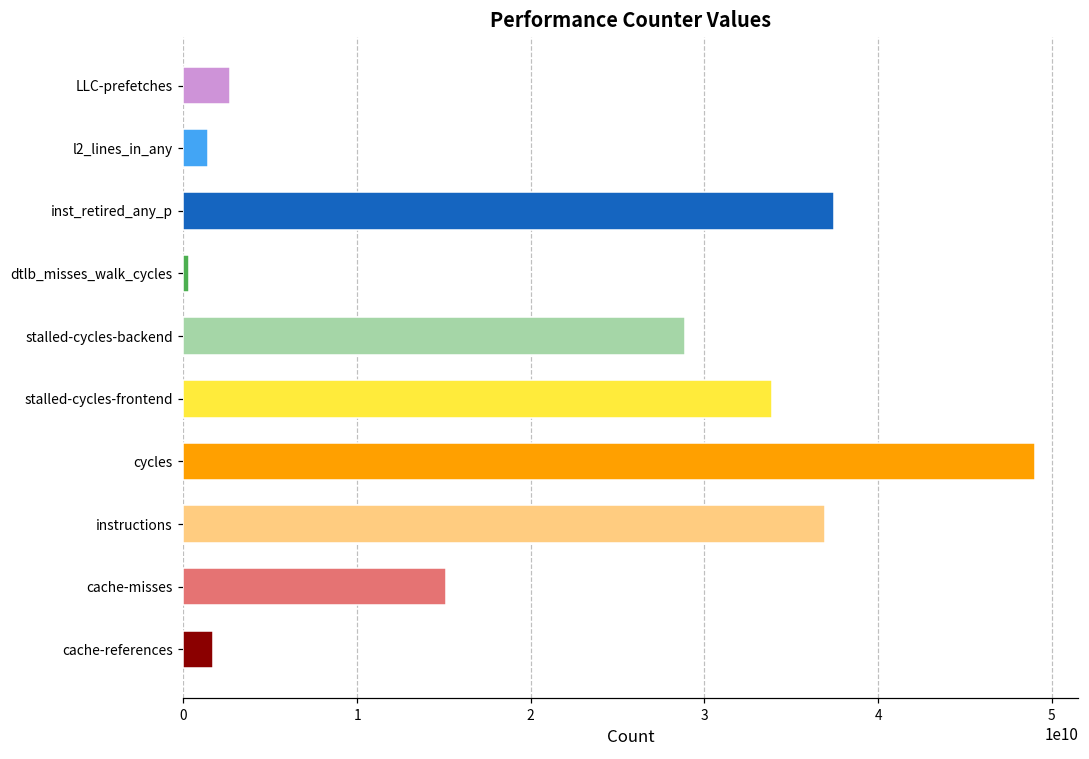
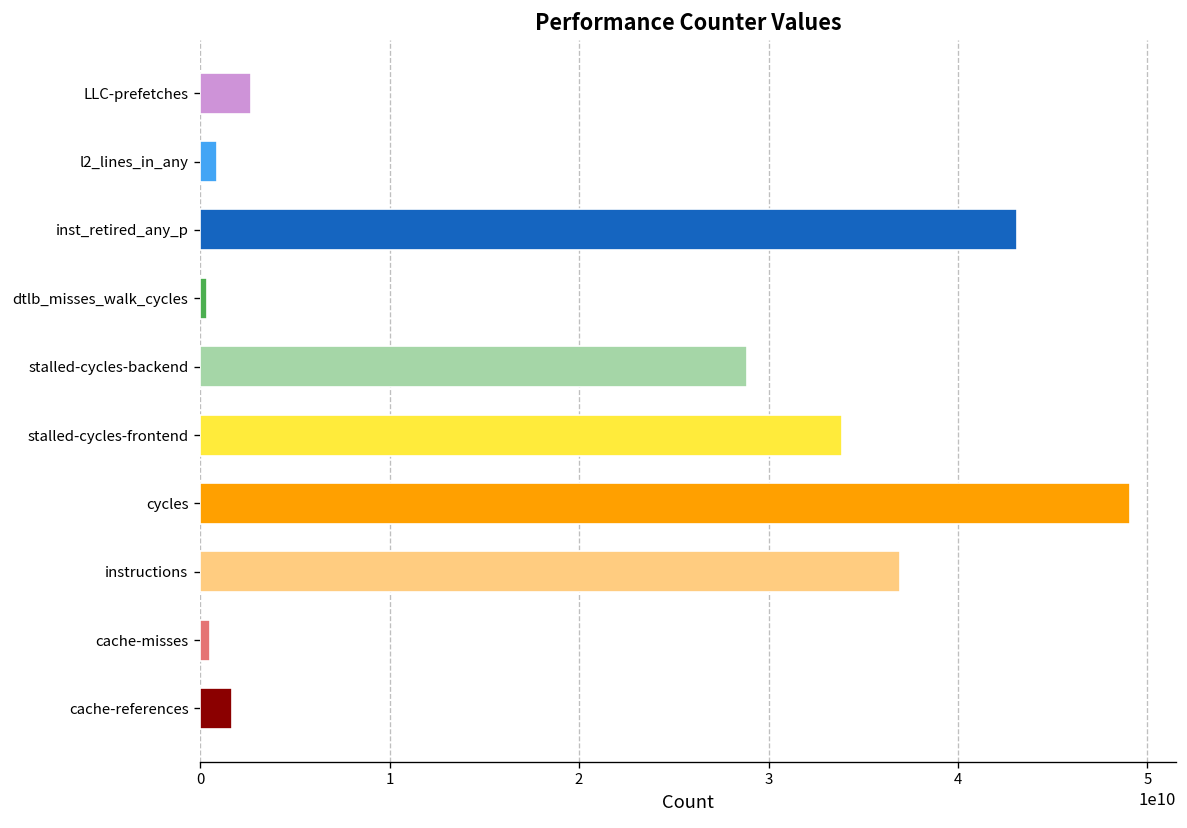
  {
    "LLC-prefetches": 2700000000,
-   "l2_lines_in_any": 1400000000,
-   "inst_retired_any_p": 37500000000,
+   "l2_lines_in_any": 900000000,
+   "inst_retired_any_p": 43100000000,
    "dtlb_misses_walk_cycles": 300000000,
    "stalled-cycles-backend": 28900000000,
    "stalled-cycles-frontend": 33900000000,
    "cycles": 49100000000,
    "instructions": 36900000000,
-   "cache-misses": 15100000000,
+   "cache-misses": 500000000,
    "cache-references": 1700000000
  }
